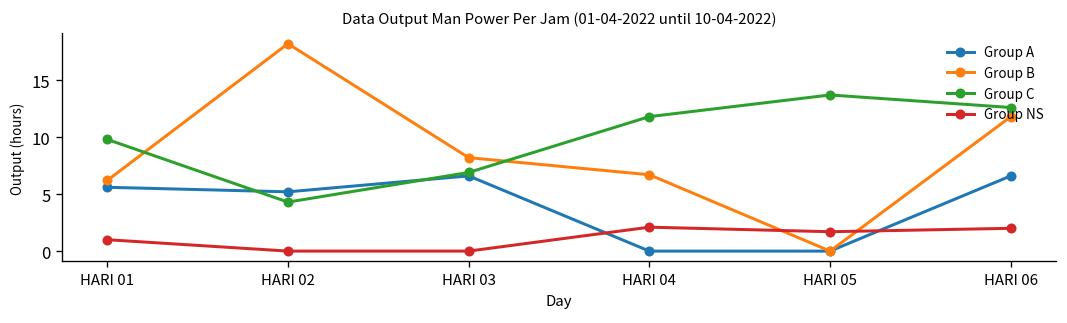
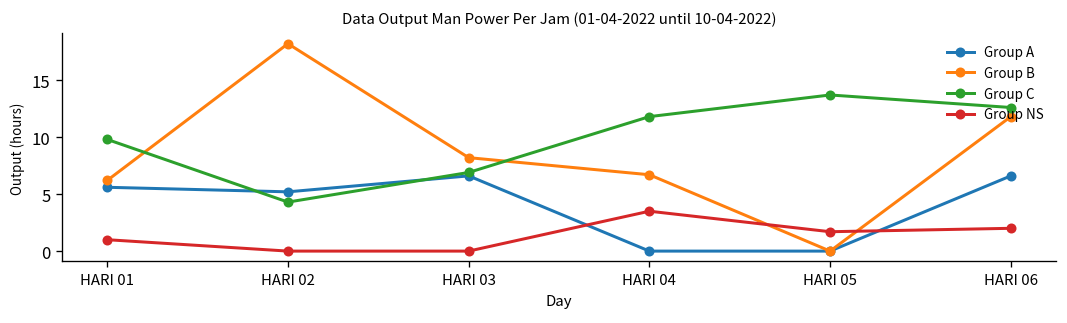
  {
    "Group A": {
      "HARI 01": 6,
      "HARI 02": 5,
      "HARI 03": 7,
      "HARI 04": 0,
      "HARI 06": 7
    },
    "Group B": {
      "HARI 01": 6,
      "HARI 02": 18,
      "HARI 03": 8,
      "HARI 04": 7,
      "HARI 06": 12
    },
    "Group C": {
      "HARI 01": 10,
      "HARI 02": 4,
      "HARI 03": 7,
      "HARI 04": 12,
      "HARI 05": 14,
      "HARI 06": 13
    },
    "Group NS": {
      "HARI 01": 1,
      "HARI 02": 0,
      "HARI 03": 0,
-     "HARI 04": 2,
+     "HARI 04": 4,
      "HARI 05": 2,
      "HARI 06": 2
    }
  }
